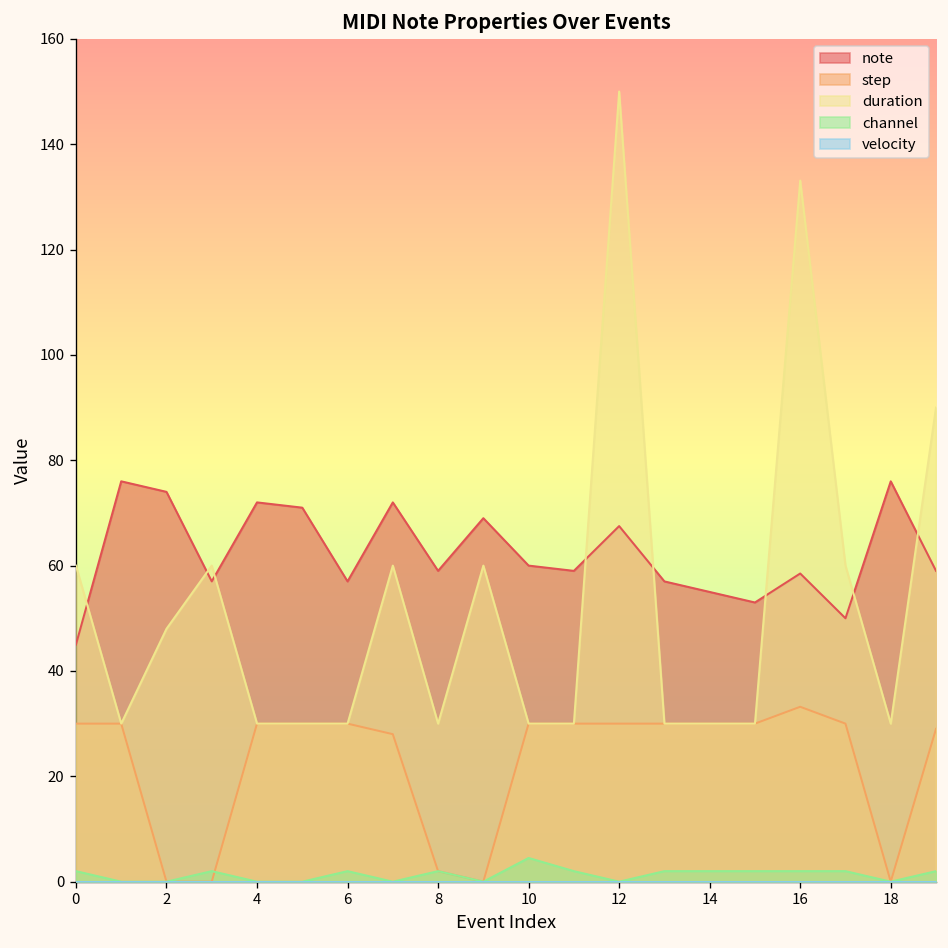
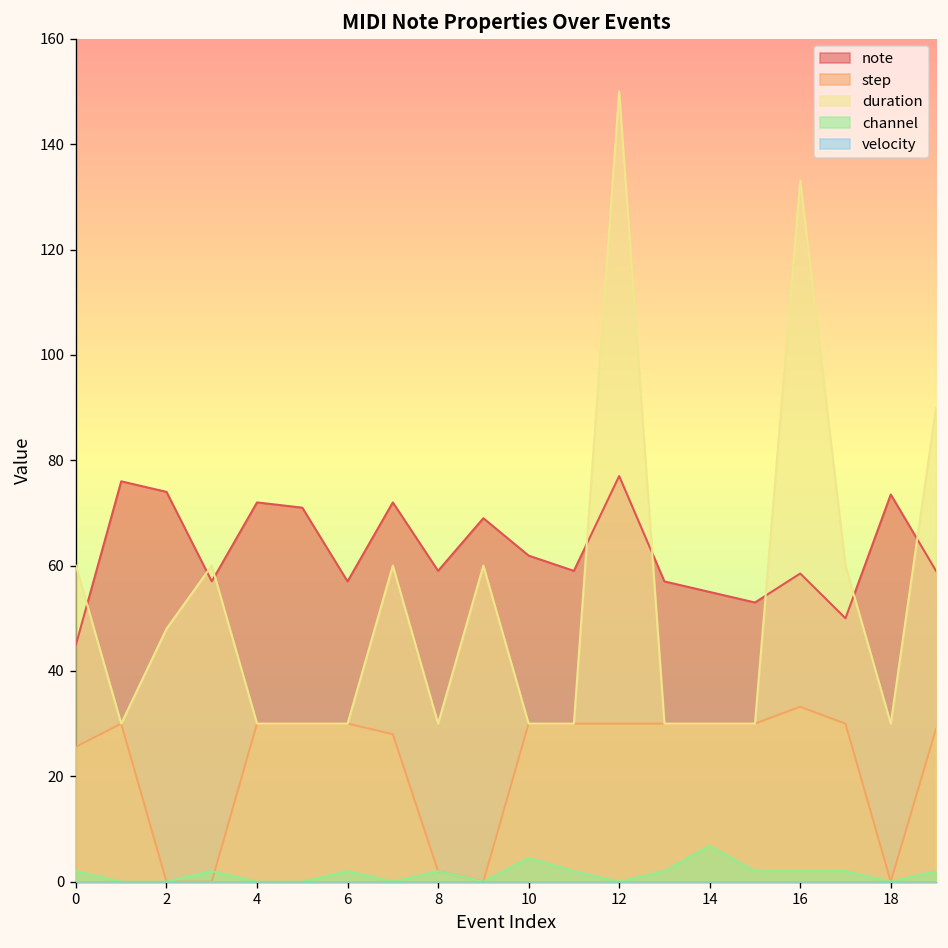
  {
    "note": {
      "0": 45,
      "2": 74,
      "4": 72,
      "6": 57,
      "8": 59,
-     "10": 60,
-     "12": 68,
+     "10": 62,
+     "12": 77,
      "14": 55,
      "16": 59,
-     "18": 76
+     "18": 74
    },
    "step": {
-     "0": 30,
+     "0": 26,
      "12": 30,
      "16": 33
    },
    "duration": {
      "0": 60,
      "2": 48,
      "8": 30,
      "12": 150,
      "16": 133,
      "18": 30
    },
    "channel": {
      "0": 2,
      "6": 2,
      "10": 5,
-     "14": 2,
+     "14": 7,
      "16": 2
    },
    "velocity": {
      "0": 0,
      "6": 0,
      "8": 0,
      "10": 0,
      "14": 0,
      "16": 0
    }
  }
